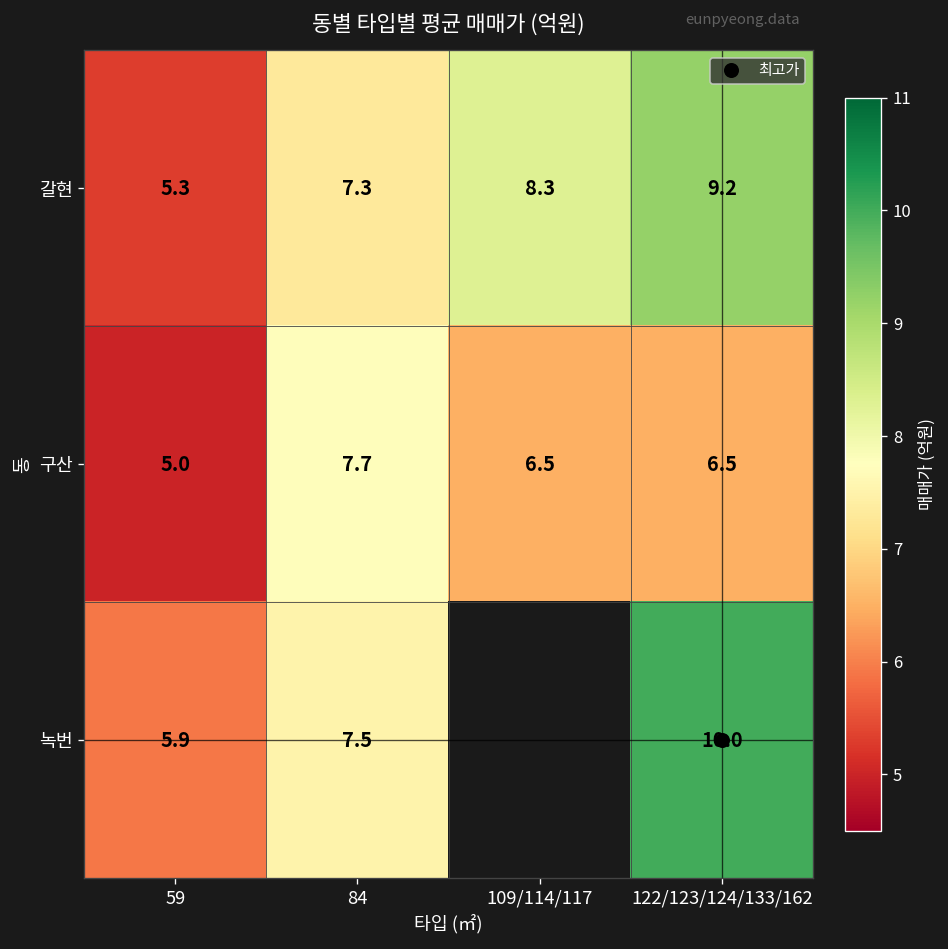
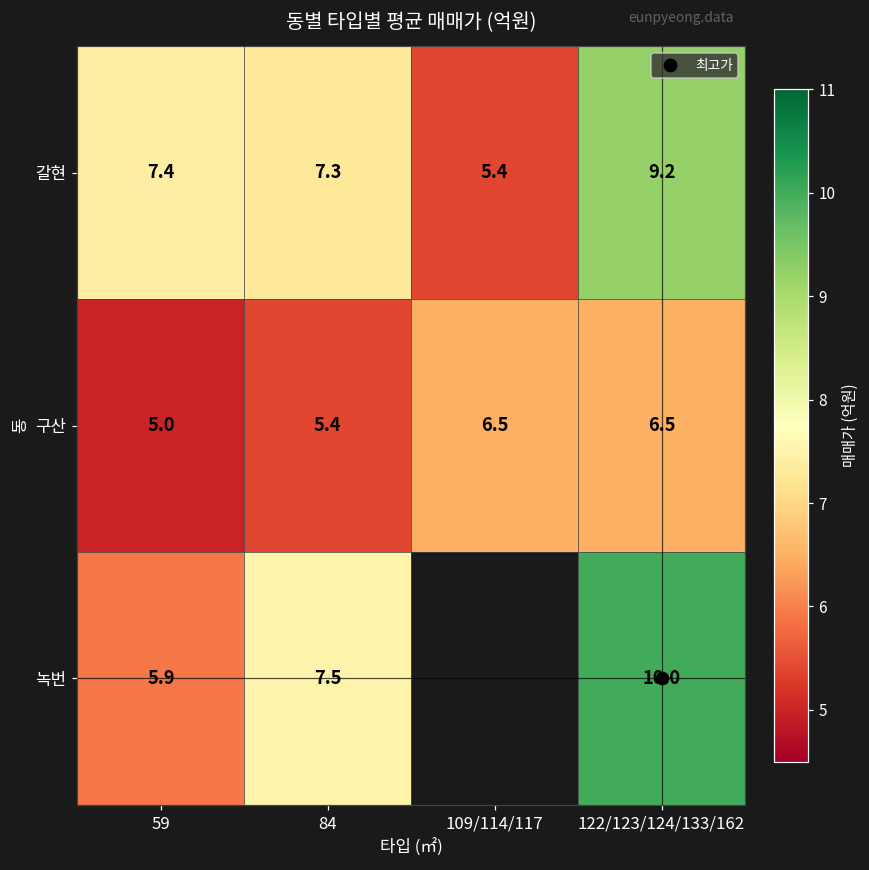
  {
    "갈현": {
-     "59": 5.3,
+     "59": 7.4,
      "84": 7.3,
-     "109/114/117": 8.3,
+     "109/114/117": 5.4,
      "122/123/124/133/162": 9.2
    },
    "구산": {
      "59": 5.0,
-     "84": 7.7,
+     "84": 5.4,
      "109/114/117": 6.5,
      "122/123/124/133/162": 6.5
    },
    "녹번": {
      "59": 5.9,
      "84": 7.5
    }
  }
